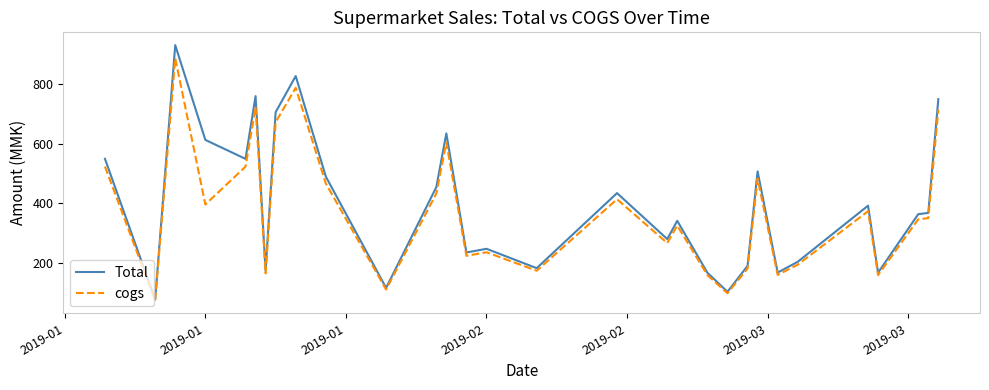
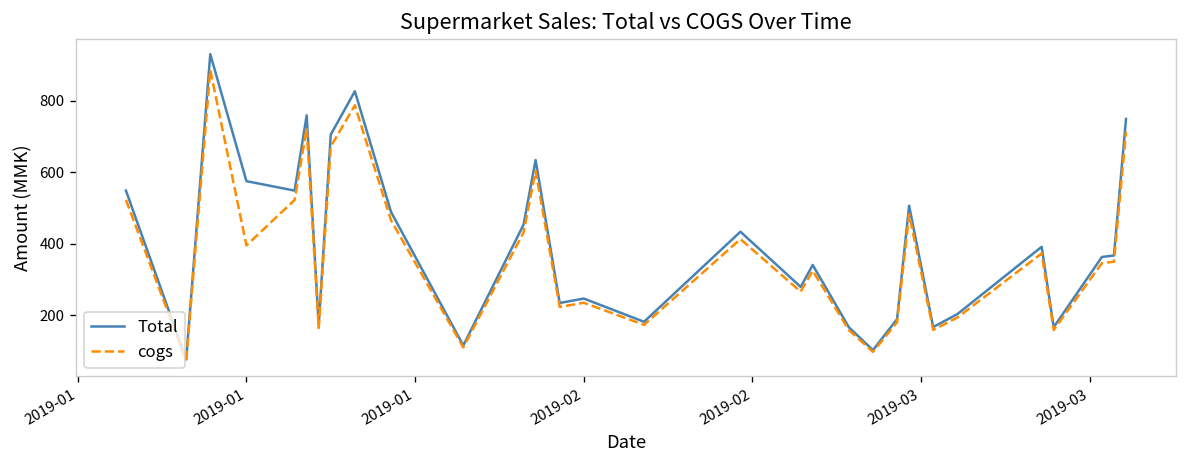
  {
    "Total": {
-     "2019-01": 610,
+     "2019-01": 580,
      "2019-02": 250
    },
    "cogs": {
      "2019-01": 400,
      "2019-02": 230
    }
  }
